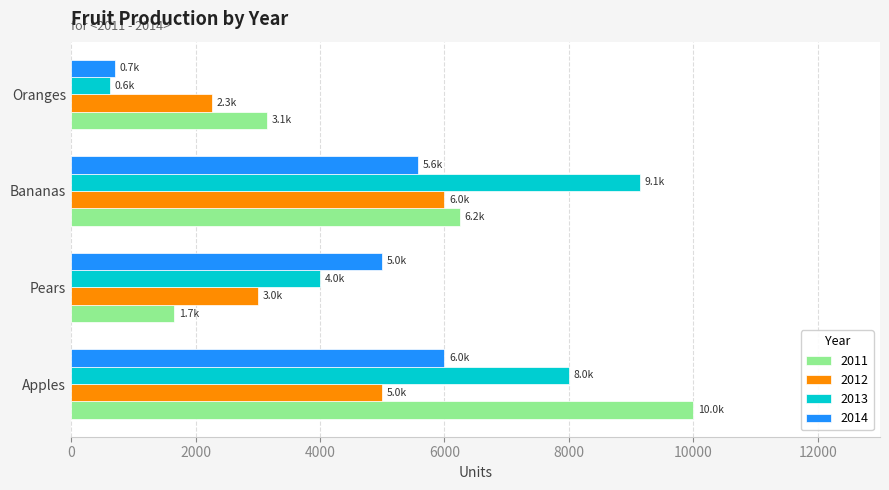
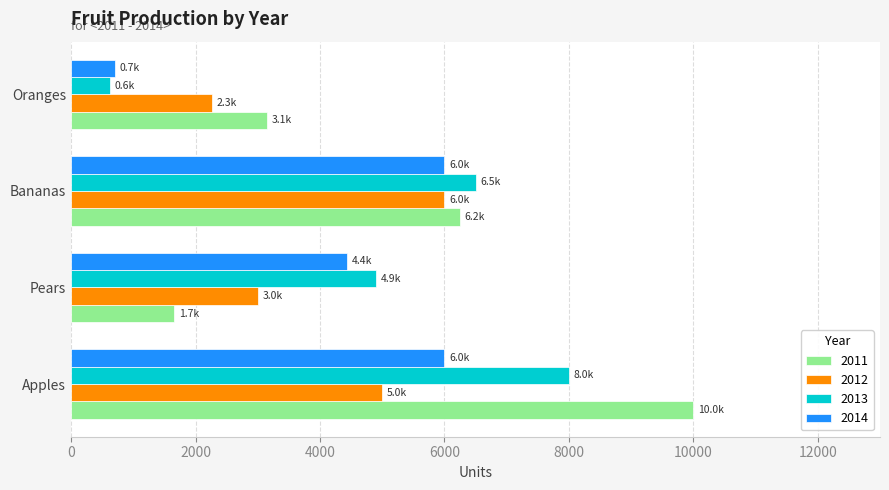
  {
    "2011": {
      "Oranges": "3.1k",
      "Bananas": "6.2k",
      "Pears": "1.7k",
      "Apples": "10.0k"
    },
    "2012": {
      "Oranges": "2.3k",
      "Bananas": "6.0k",
      "Pears": "3.0k",
      "Apples": "5.0k"
    },
    "2013": {
      "Oranges": "0.6k",
-     "Bananas": "9.1k",
-     "Pears": "4.0k",
+     "Bananas": "6.5k",
+     "Pears": "4.9k",
      "Apples": "8.0k"
    },
    "2014": {
      "Oranges": "0.7k",
-     "Bananas": "5.6k",
-     "Pears": "5.0k",
+     "Bananas": "6.0k",
+     "Pears": "4.4k",
      "Apples": "6.0k"
    }
  }
